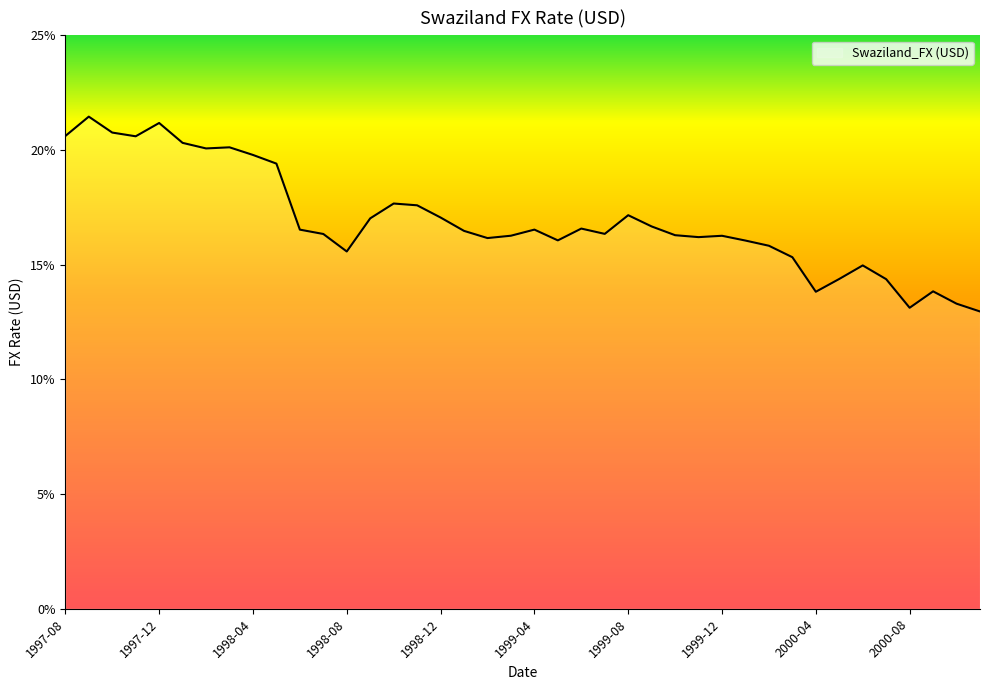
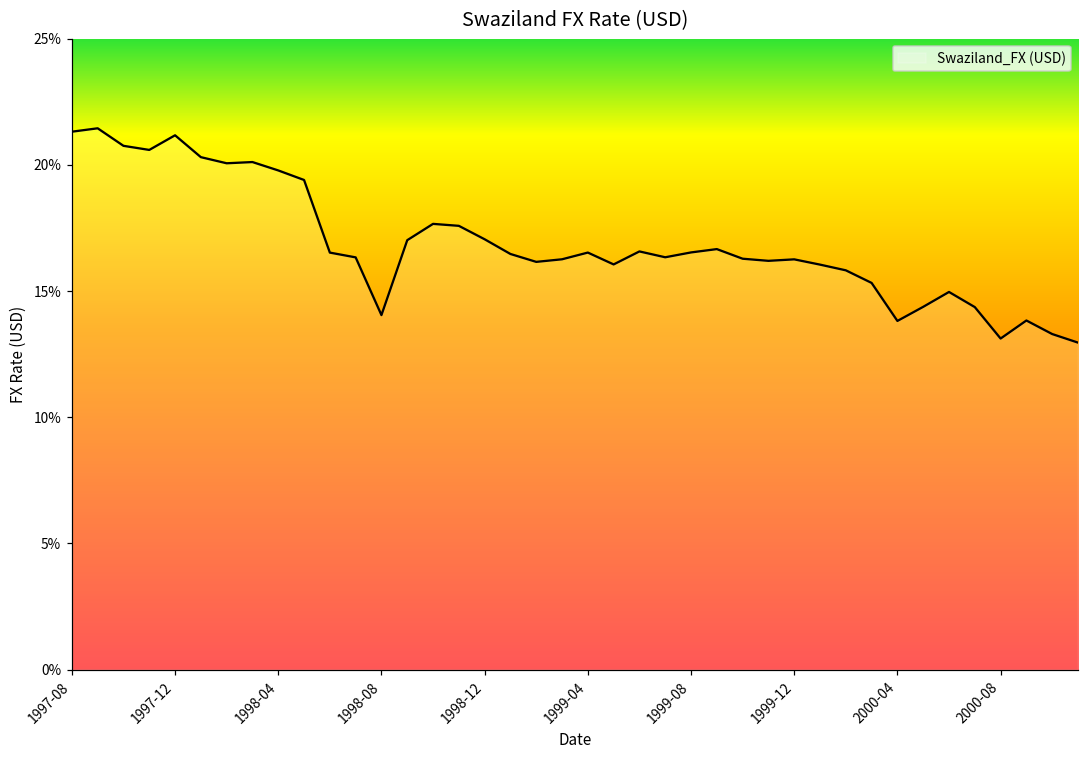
  {
-   "1997-08": "20.6%",
+   "1997-08": "21.3%",
    "1997-12": "21.2%",
    "1998-04": "19.8%",
-   "1998-08": "15.6%",
+   "1998-08": "14.1%",
    "1998-12": "17.1%",
    "1999-04": "16.5%",
-   "1999-08": "17.2%",
+   "1999-08": "16.5%",
    "1999-12": "16.3%",
    "2000-04": "13.8%",
    "2000-08": "13.1%"
  }
